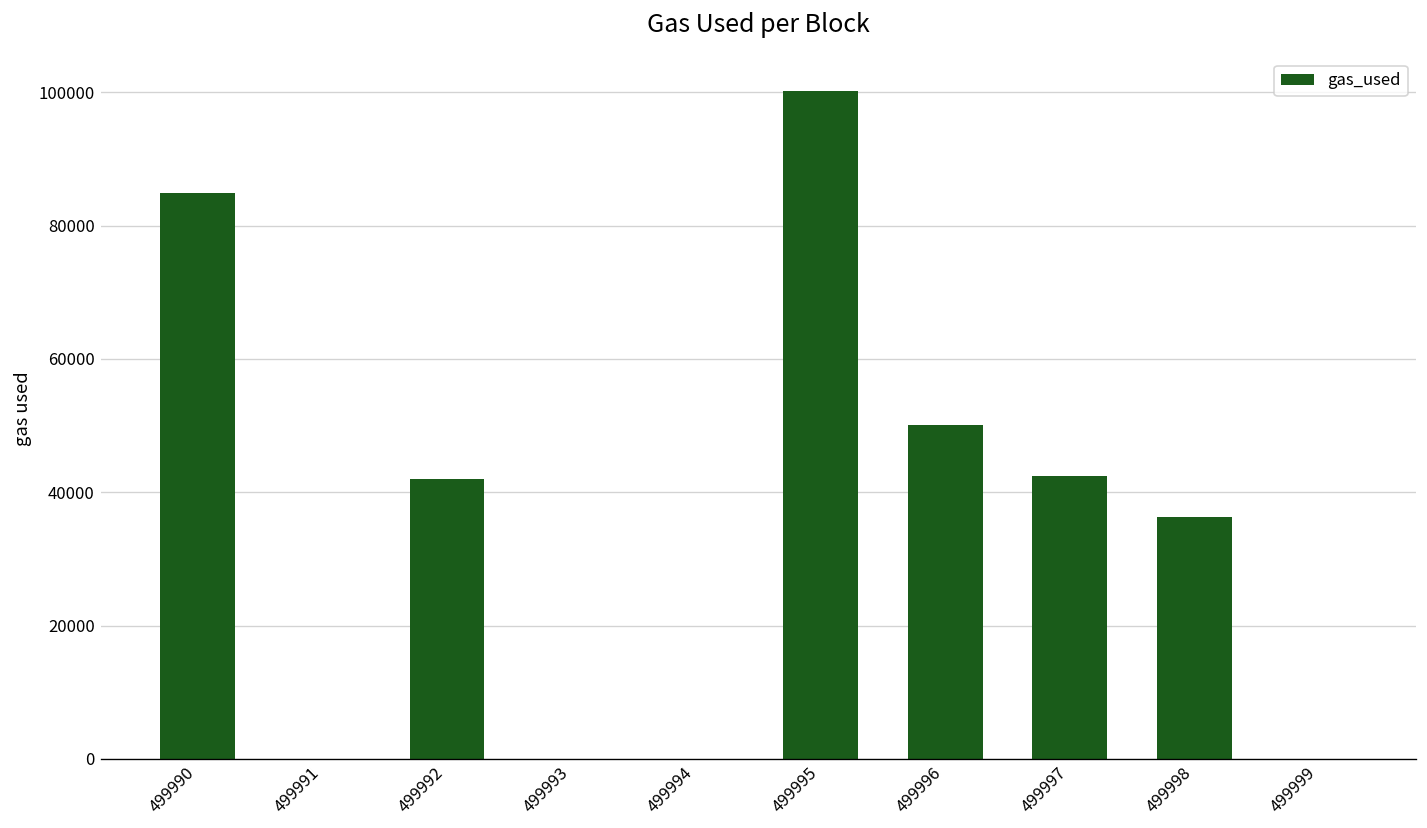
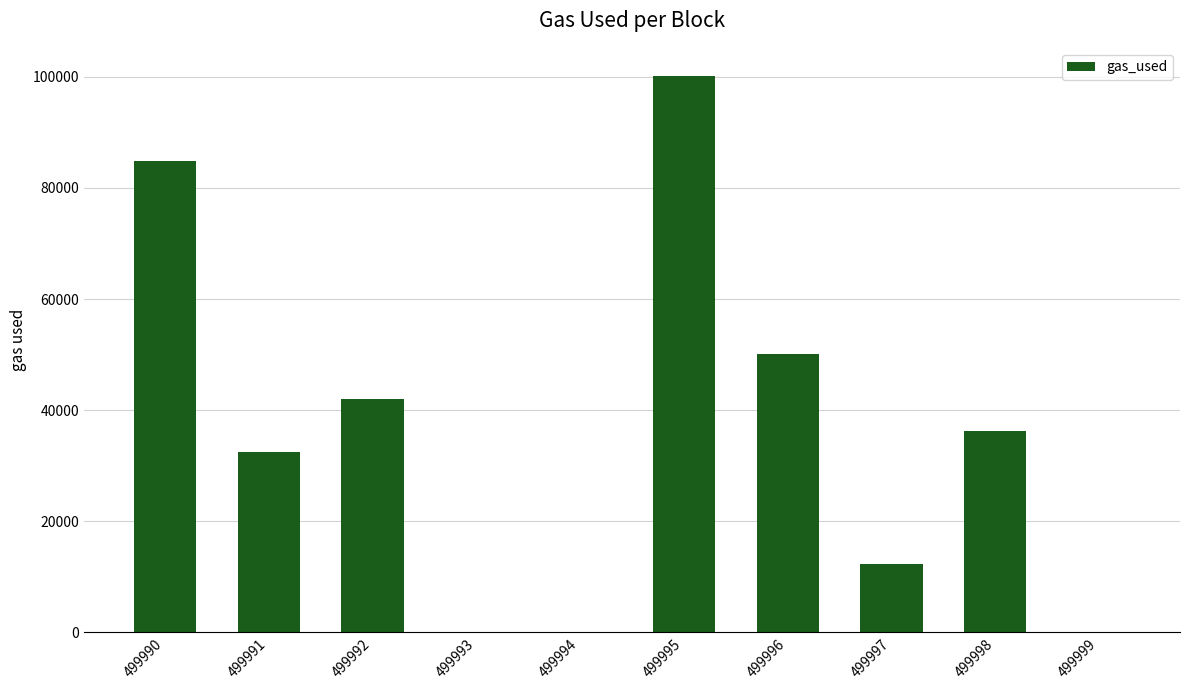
  {
    "499990": 85000,
-   "499991": 0,
+   "499991": 33000,
    "499992": 42000,
    "499993": 0,
    "499994": 0,
    "499995": 100000,
    "499996": 50000,
-   "499997": 42000,
+   "499997": 12000,
    "499998": 36000,
    "499999": 0
  }
